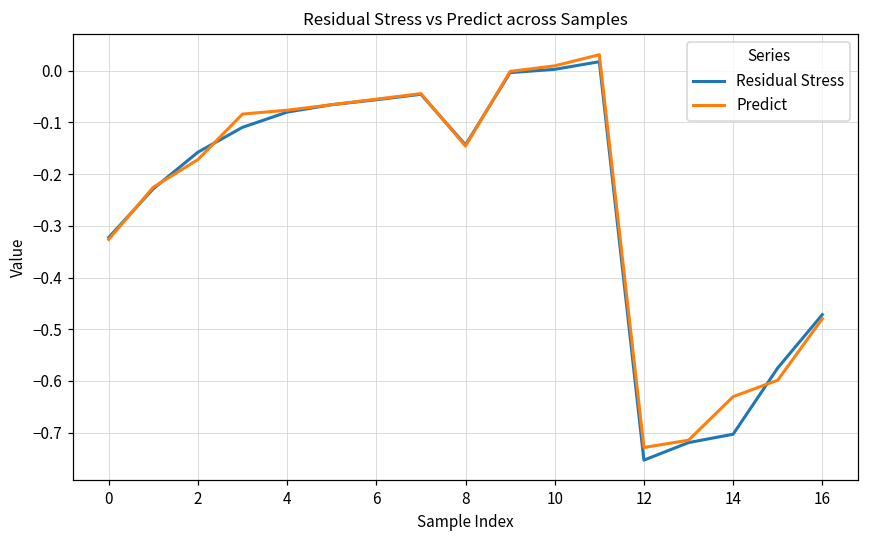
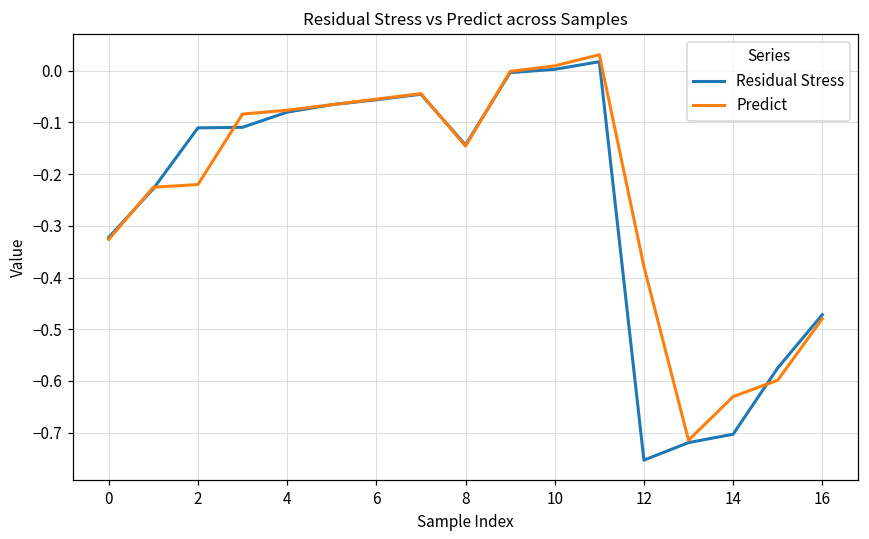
  {
    "Residual Stress": {
-     "2": -0.16,
+     "2": -0.11,
      "10": 0.00,
      "12": -0.75,
      "14": -0.70,
      "16": -0.47
    },
    "Predict": {
-     "2": -0.17,
+     "2": -0.22,
      "10": 0.01,
-     "12": -0.73,
+     "12": -0.38,
      "14": -0.63,
      "16": -0.48
    }
  }
